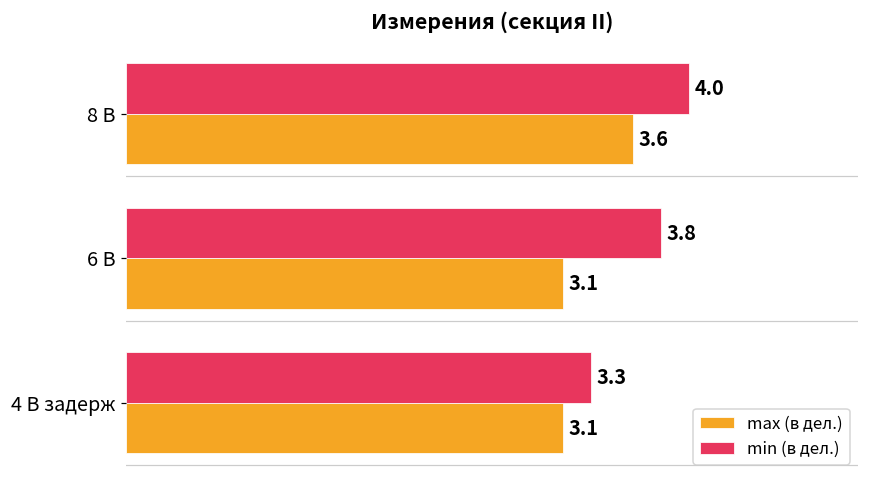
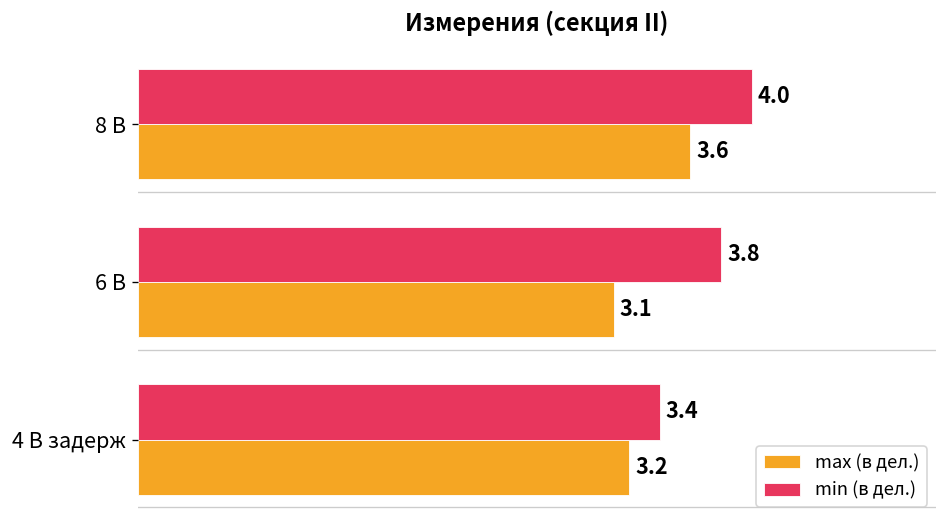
  {
    "max (в дел.)": {
      "8 В": 3.6,
      "6 В": 3.1,
-     "4 В задерж": 3.1
+     "4 В задерж": 3.2
    },
    "min (в дел.)": {
      "8 В": 4.0,
      "6 В": 3.8,
-     "4 В задерж": 3.3
+     "4 В задерж": 3.4
    }
  }
